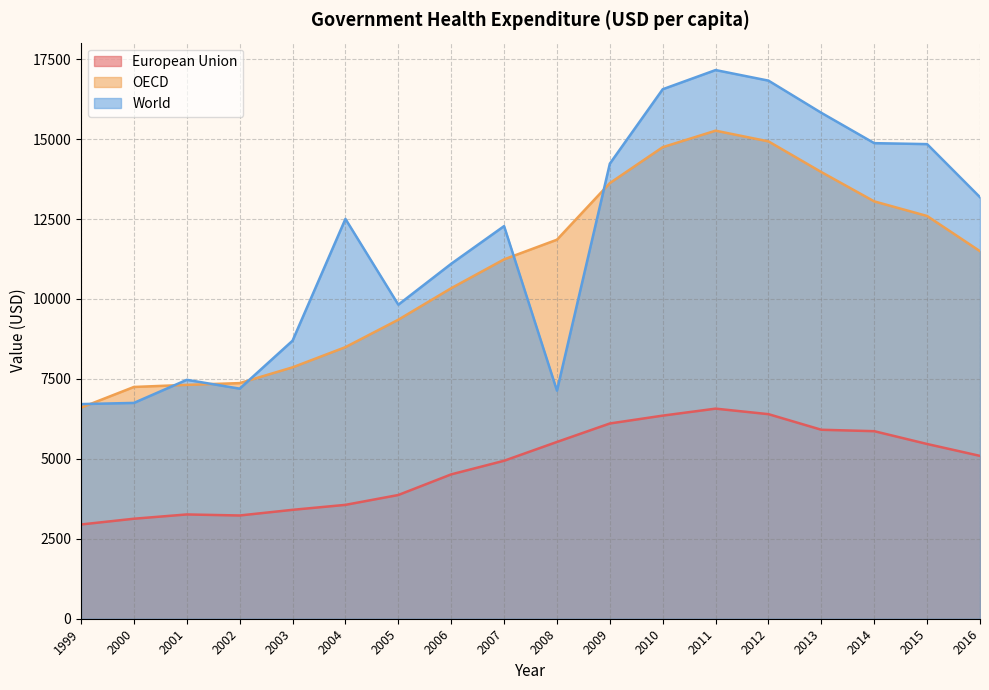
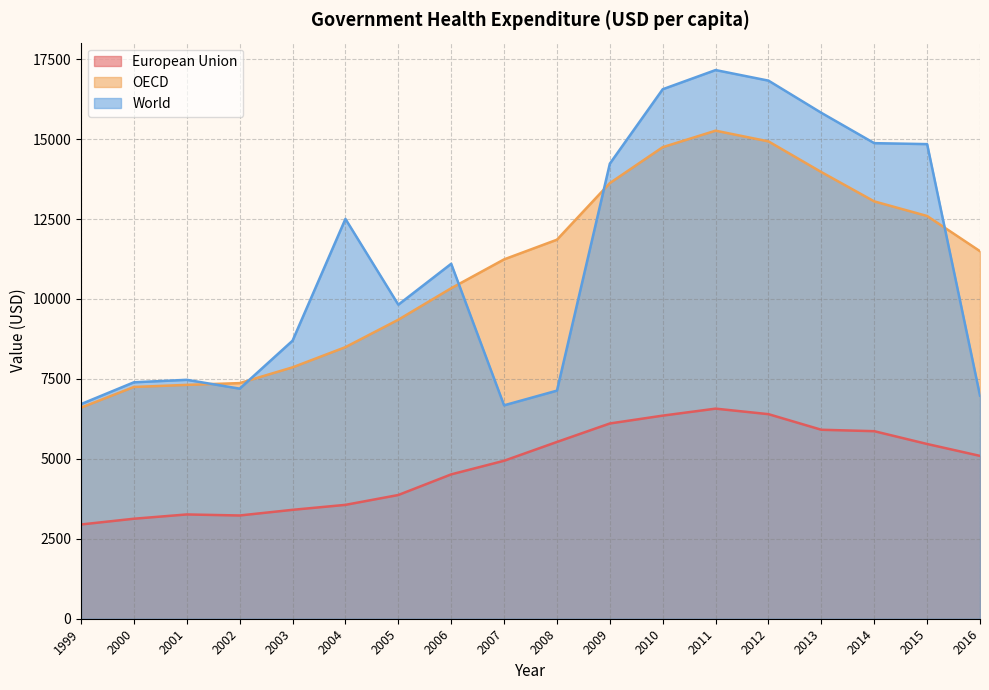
  {
    "World": {
      "1999": 6700,
-     "2000": 6700,
+     "2000": 7400,
      "2001": 7500,
      "2002": 7200,
      "2003": 8700,
      "2004": 12500,
      "2005": 9800,
      "2006": 11100,
-     "2007": 12300,
+     "2007": 6700,
      "2008": 7100,
      "2009": 14200,
      "2010": 16600,
      "2011": 17200,
      "2012": 16800,
      "2013": 15800,
      "2014": 14900,
      "2015": 14800,
-     "2016": 13200
+     "2016": 7000
    }
  }
